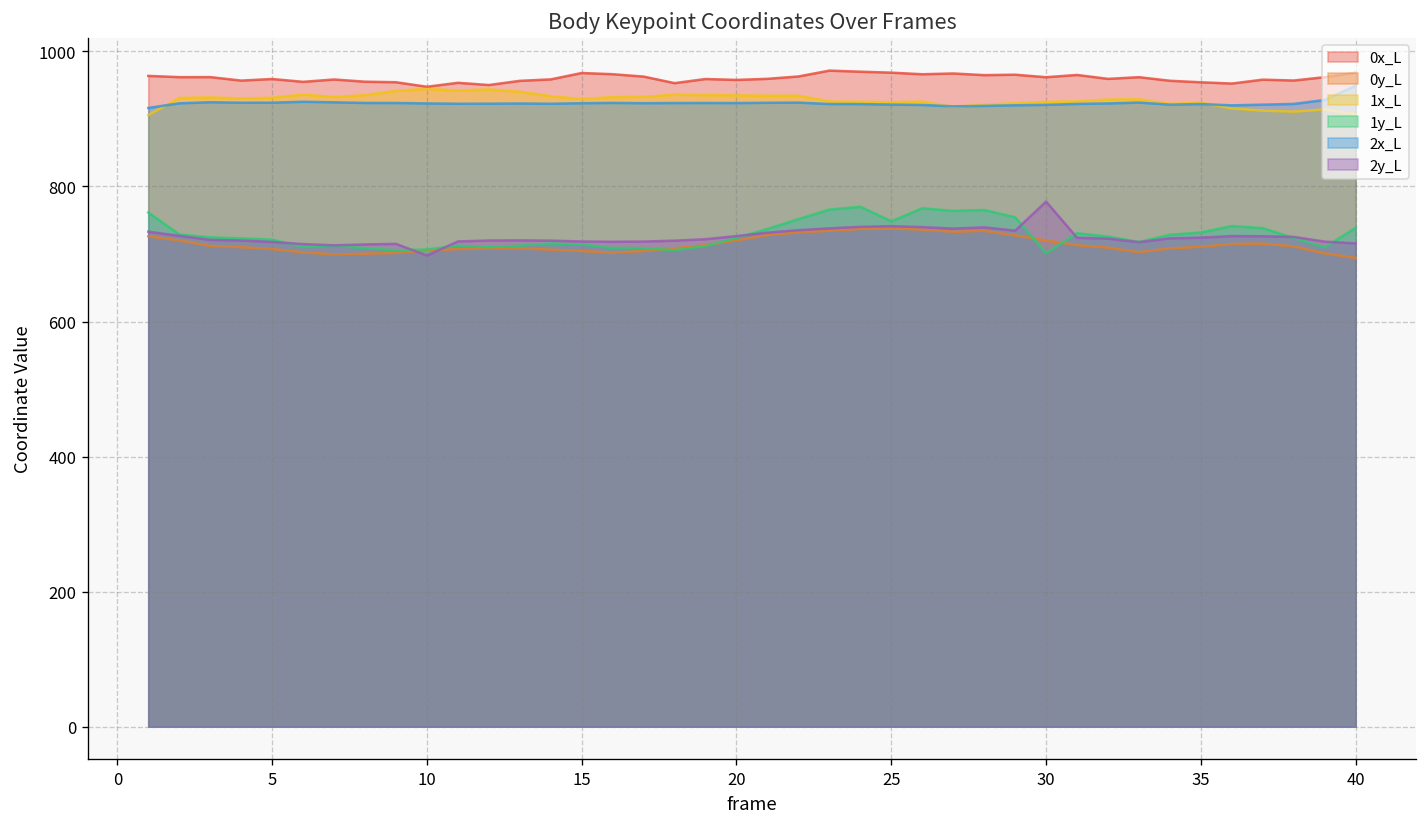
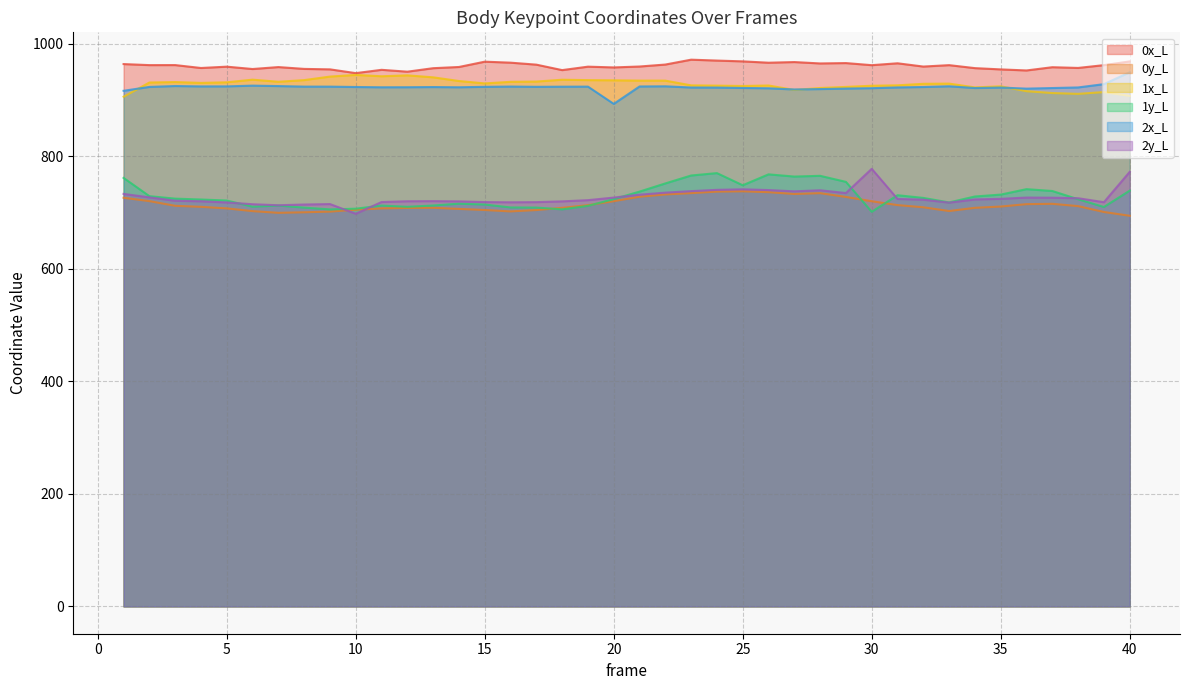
  {
    "1y_L": {
      "25": 750,
      "30": 700,
      "35": 730,
      "40": 740
    },
    "2x_L": {
      "5": 920,
      "10": 920,
      "15": 920,
-     "20": 920
+     "20": 890
    },
    "2y_L": {
      "10": 700,
      "30": 780,
      "35": 720,
-     "40": 720
+     "40": 770
    }
  }
